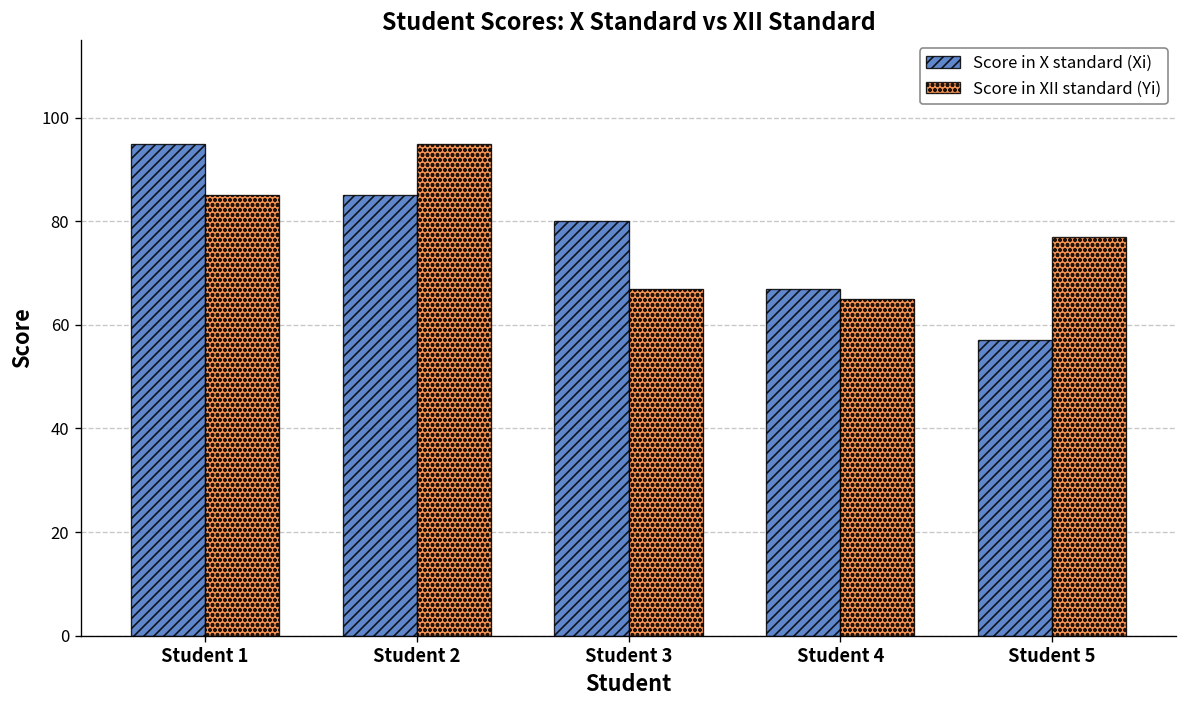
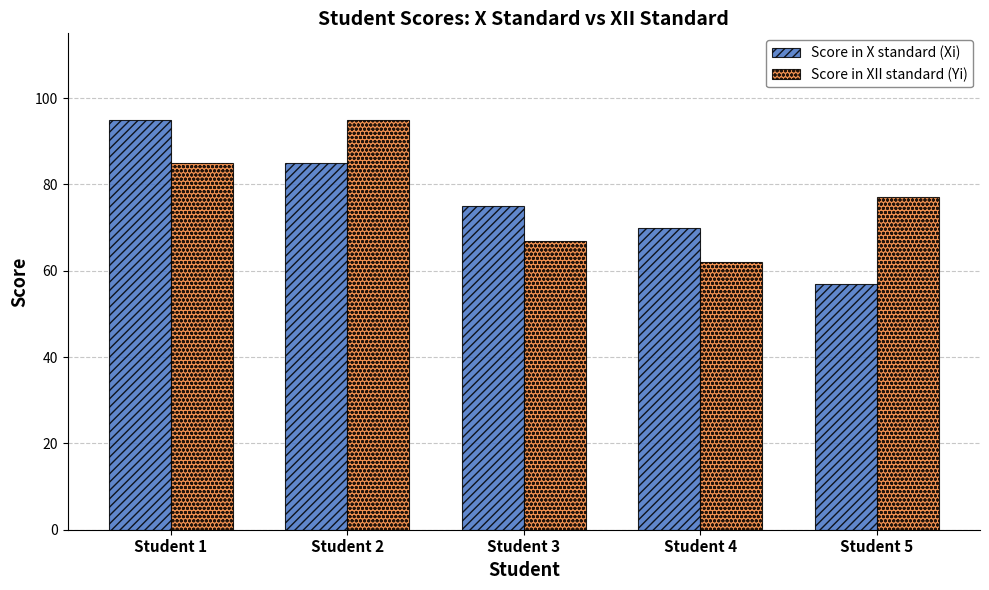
  {
    "Score in X standard (Xi)": {
      "Student 1": 95,
      "Student 2": 85,
-     "Student 3": 80,
-     "Student 4": 67,
+     "Student 3": 75,
+     "Student 4": 70,
      "Student 5": 57
    },
    "Score in XII standard (Yi)": {
      "Student 1": 85,
      "Student 2": 95,
      "Student 3": 67,
-     "Student 4": 65,
+     "Student 4": 62,
      "Student 5": 77
    }
  }
